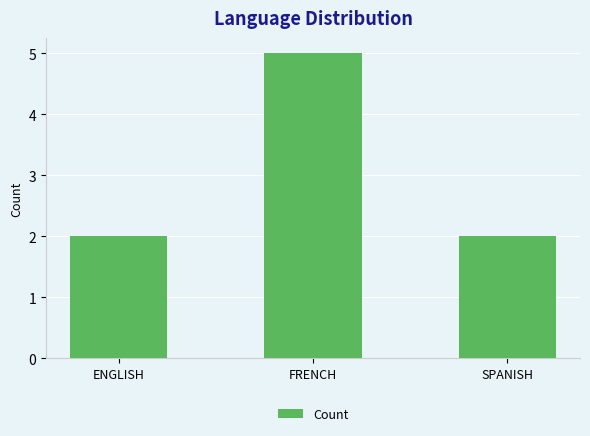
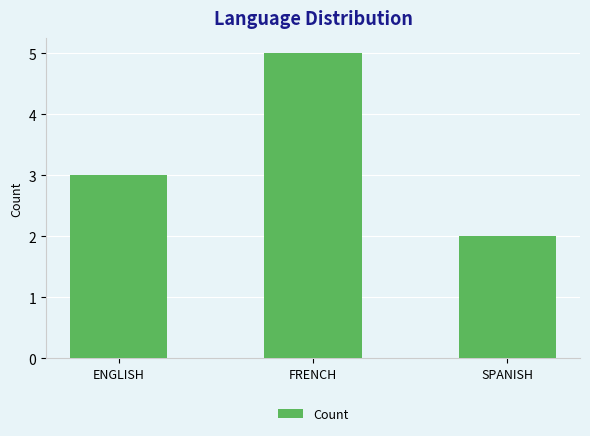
  {
-   "ENGLISH": 2,
+   "ENGLISH": 3,
    "FRENCH": 5,
    "SPANISH": 2
  }
